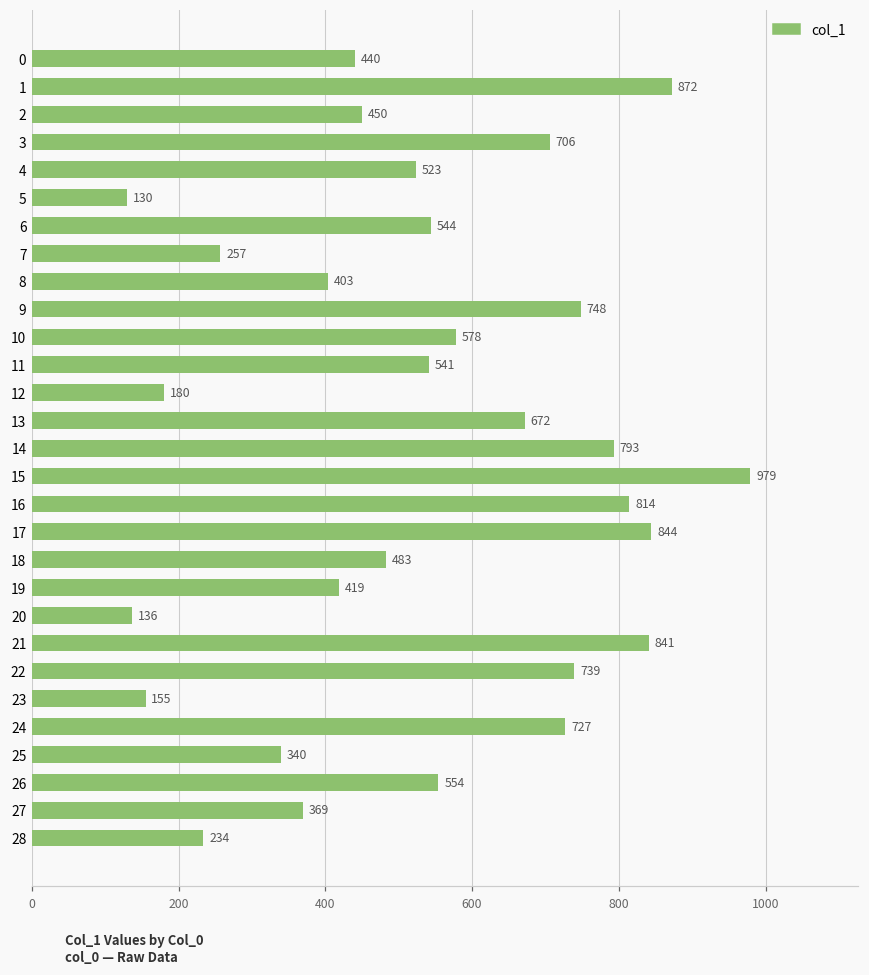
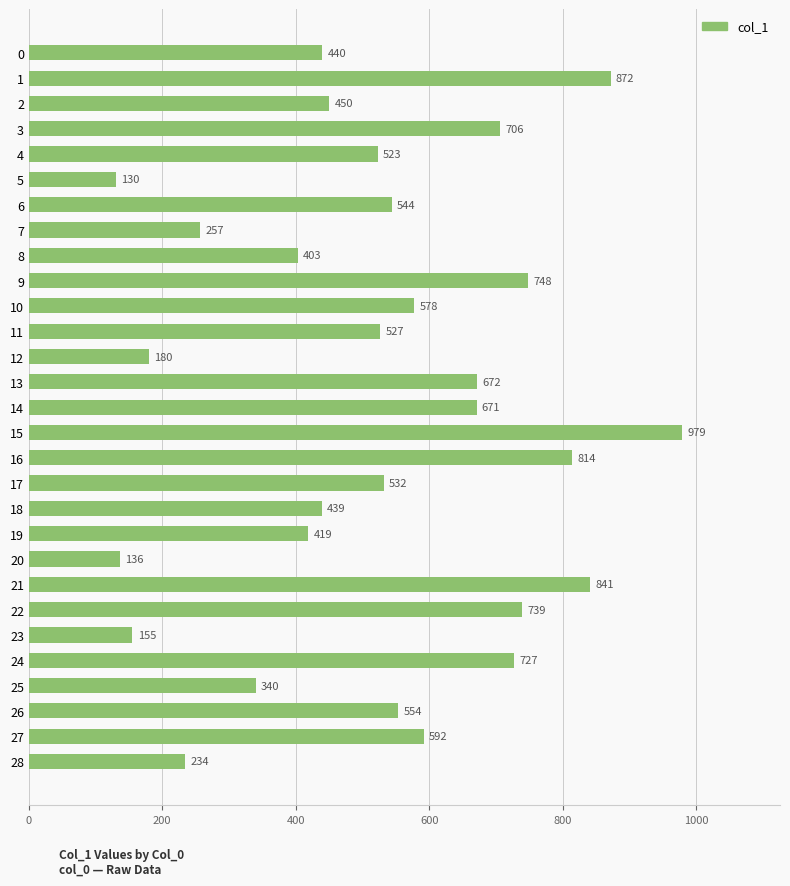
  {
    "0": 440,
    "1": 872,
    "2": 450,
    "3": 706,
    "4": 523,
    "5": 130,
    "6": 544,
    "7": 257,
    "8": 403,
    "9": 748,
    "10": 578,
-   "11": 541,
+   "11": 527,
    "12": 180,
    "13": 672,
-   "14": 793,
+   "14": 671,
    "15": 979,
    "16": 814,
-   "17": 844,
-   "18": 483,
+   "17": 532,
+   "18": 439,
    "19": 419,
    "20": 136,
    "21": 841,
    "22": 739,
    "23": 155,
    "24": 727,
    "25": 340,
    "26": 554,
-   "27": 369,
+   "27": 592,
    "28": 234
  }
